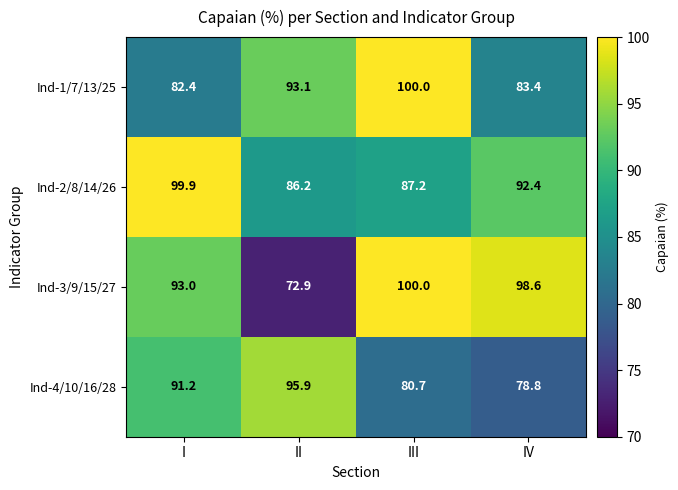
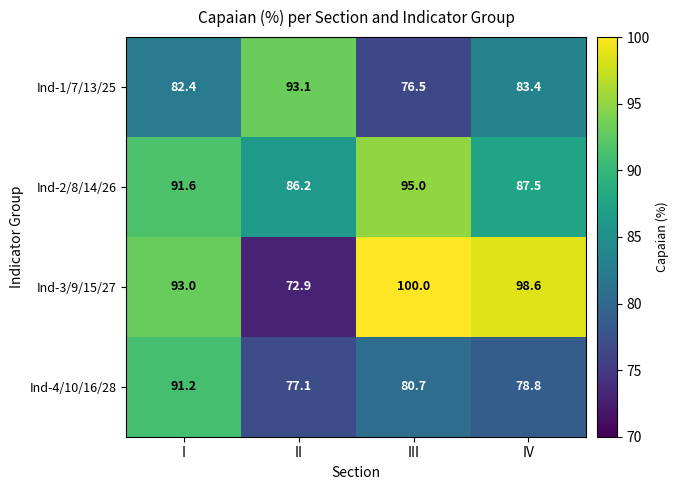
  {
    "Ind-1/7/13/25": {
      "I": 82.4,
      "II": 93.1,
-     "III": 100.0,
+     "III": 76.5,
      "IV": 83.4
    },
    "Ind-2/8/14/26": {
-     "I": 99.9,
+     "I": 91.6,
      "II": 86.2,
-     "III": 87.2,
-     "IV": 92.4
+     "III": 95.0,
+     "IV": 87.5
    },
    "Ind-3/9/15/27": {
      "I": 93.0,
      "II": 72.9,
      "III": 100.0,
      "IV": 98.6
    },
    "Ind-4/10/16/28": {
      "I": 91.2,
-     "II": 95.9,
+     "II": 77.1,
      "III": 80.7,
      "IV": 78.8
    }
  }
